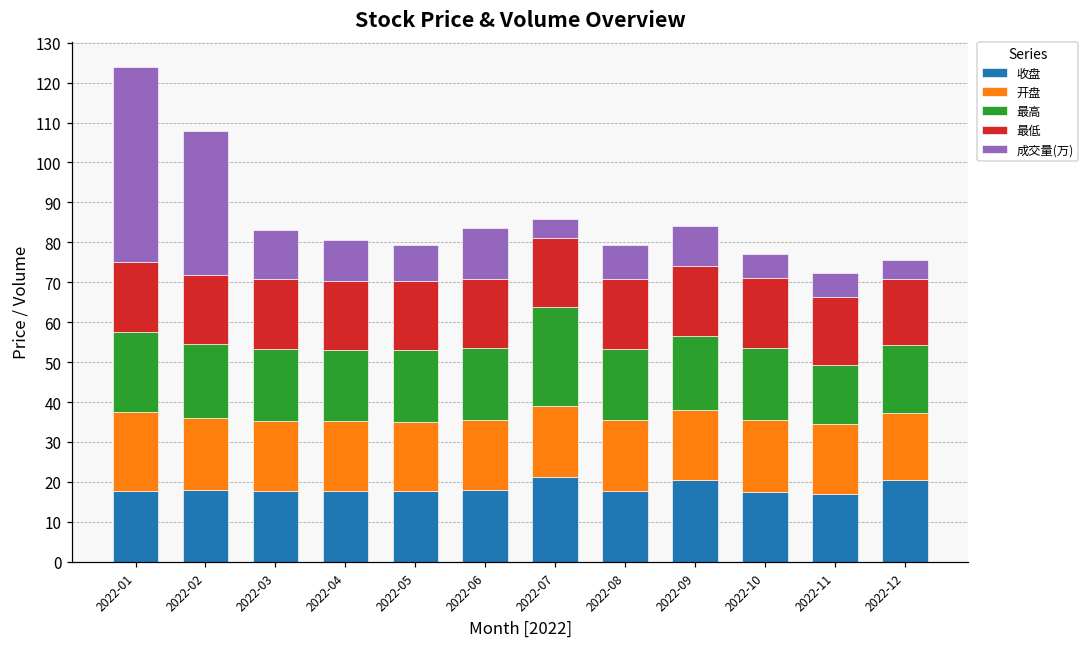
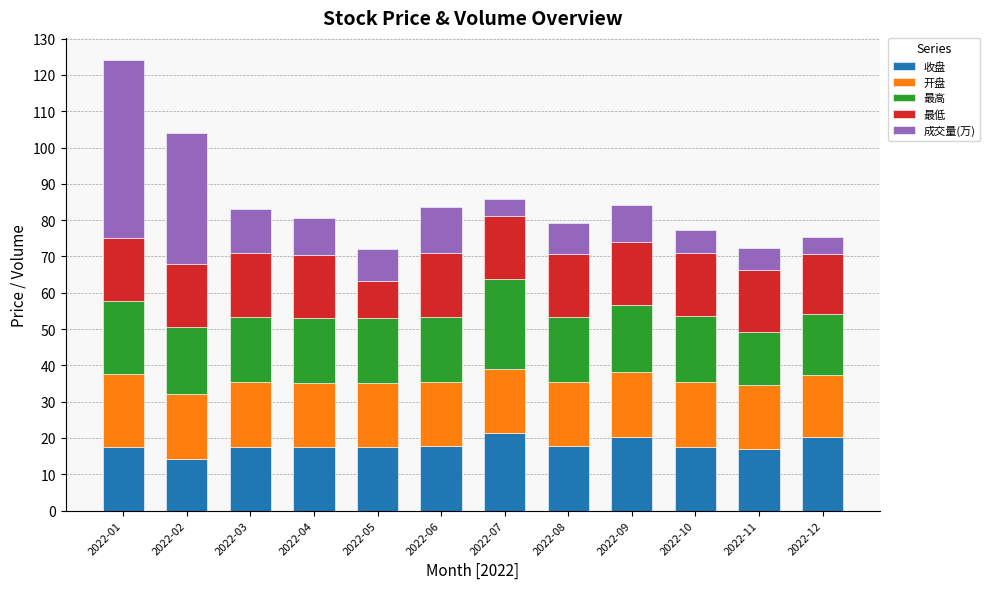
  {
    "收盘": {
      "2022-01": 18,
-     "2022-02": 18,
+     "2022-02": 14,
      "2022-03": 18,
      "2022-04": 18,
      "2022-05": 18,
      "2022-06": 18,
      "2022-07": 21,
      "2022-08": 18,
      "2022-09": 20,
      "2022-10": 18,
      "2022-11": 17,
      "2022-12": 20
    },
    "开盘": {
      "2022-01": 20,
      "2022-02": 18,
      "2022-03": 18,
      "2022-04": 18,
      "2022-05": 18,
      "2022-06": 18,
      "2022-07": 18,
      "2022-08": 18,
      "2022-09": 18,
      "2022-10": 18,
      "2022-11": 18,
      "2022-12": 17
    },
    "最高": {
      "2022-01": 20,
      "2022-02": 18,
      "2022-03": 18,
      "2022-04": 18,
      "2022-05": 18,
      "2022-06": 18,
      "2022-07": 25,
      "2022-08": 18,
      "2022-09": 18,
      "2022-10": 18,
      "2022-11": 15,
      "2022-12": 17
    },
    "最低": {
      "2022-01": 18,
      "2022-02": 17,
      "2022-03": 18,
      "2022-04": 17,
-     "2022-05": 17,
+     "2022-05": 10,
      "2022-06": 17,
      "2022-07": 17,
      "2022-08": 17,
      "2022-09": 18,
      "2022-10": 18,
      "2022-11": 17,
      "2022-12": 16
    },
    "成交量(万)": {
      "2022-01": 49,
      "2022-02": 36,
      "2022-03": 12,
      "2022-04": 10,
      "2022-05": 9,
      "2022-06": 13,
      "2022-07": 5,
      "2022-08": 8,
      "2022-09": 10,
      "2022-10": 6,
      "2022-11": 6,
      "2022-12": 5
    }
  }
